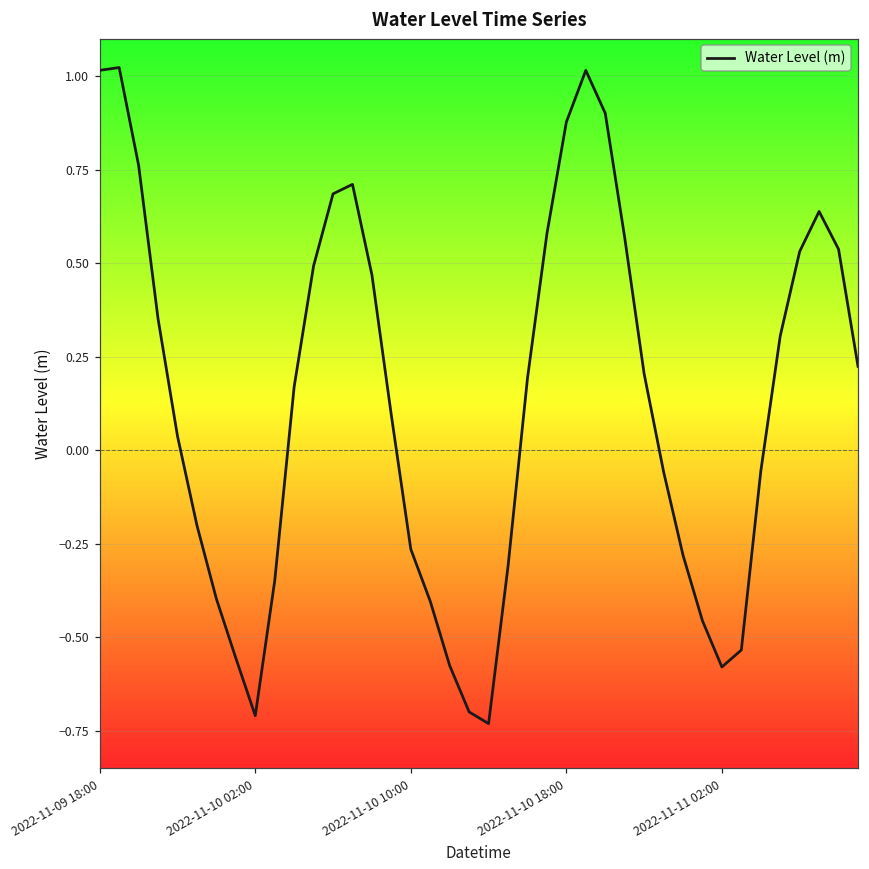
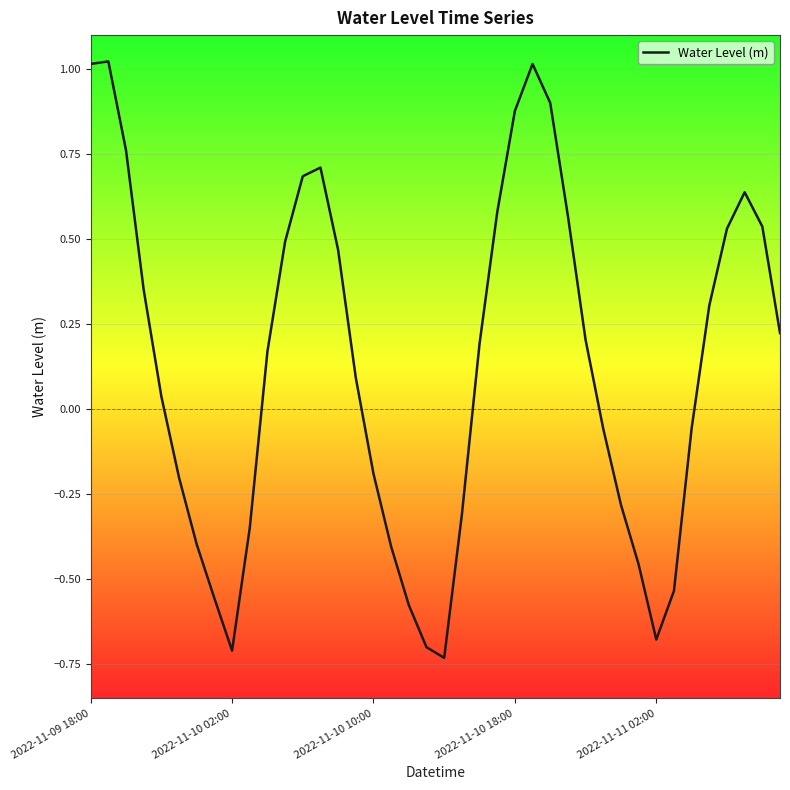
  {
    "2022-11-09 18:00": 1.02,
    "2022-11-10 02:00": -0.71,
-   "2022-11-10 10:00": -0.26,
+   "2022-11-10 10:00": -0.19,
    "2022-11-10 18:00": 0.88,
-   "2022-11-11 02:00": -0.58
+   "2022-11-11 02:00": -0.68
  }
